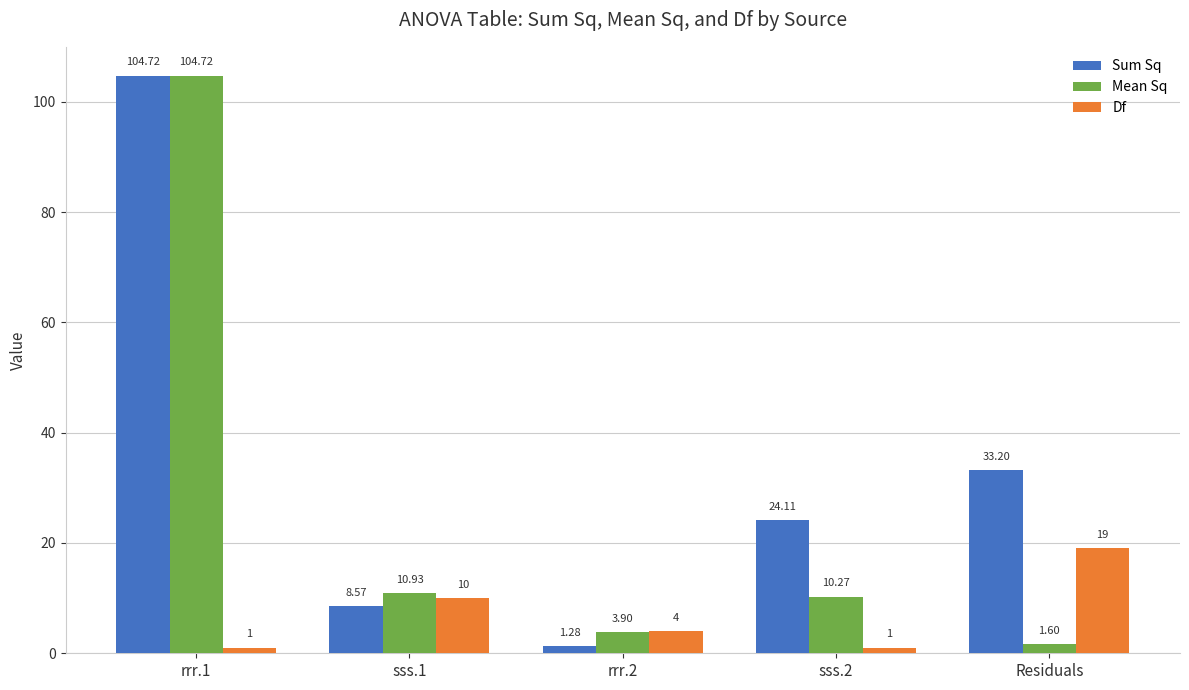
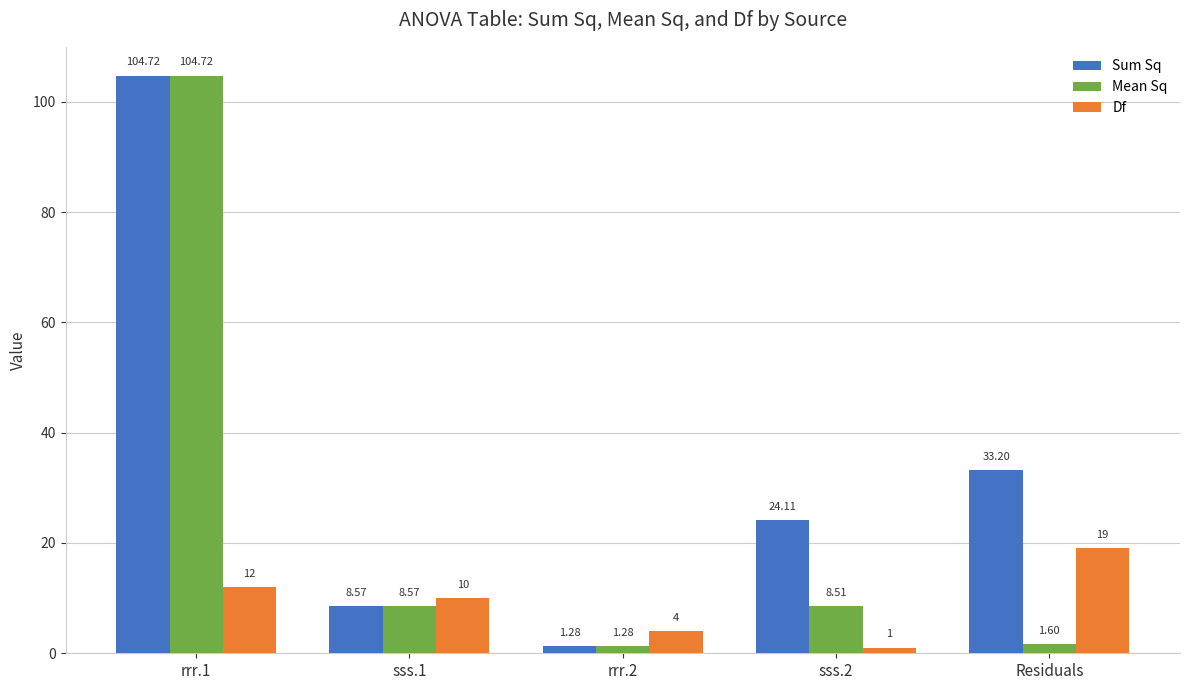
  {
    "Sum Sq": {
      "rrr.1": 104.72,
      "sss.1": 8.57,
      "rrr.2": 1.28,
      "sss.2": 24.11,
      "Residuals": 33.20
    },
    "Mean Sq": {
      "rrr.1": 104.72,
-     "sss.1": 10.93,
-     "rrr.2": 3.90,
-     "sss.2": 10.27,
+     "sss.1": 8.57,
+     "rrr.2": 1.28,
+     "sss.2": 8.51,
      "Residuals": 1.60
    },
    "Df": {
-     "rrr.1": 1,
+     "rrr.1": 12,
      "sss.1": 10,
      "rrr.2": 4,
      "sss.2": 1,
      "Residuals": 19
    }
  }
